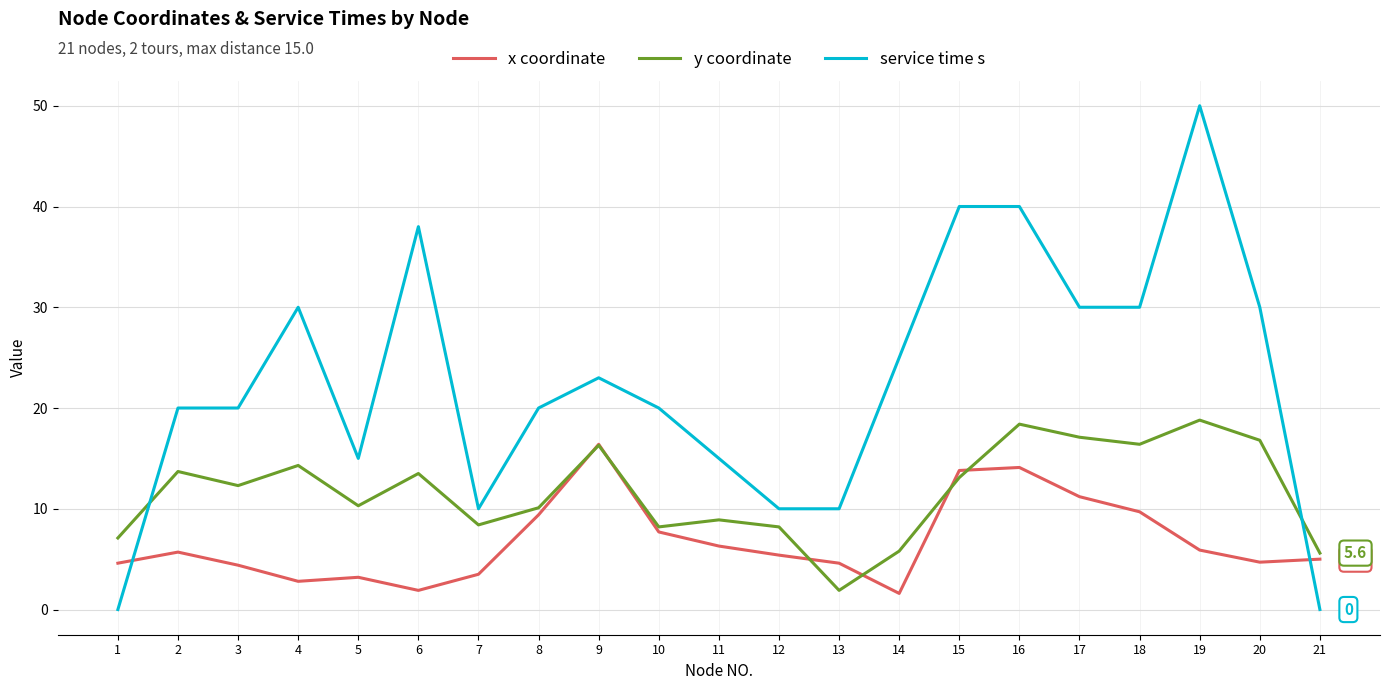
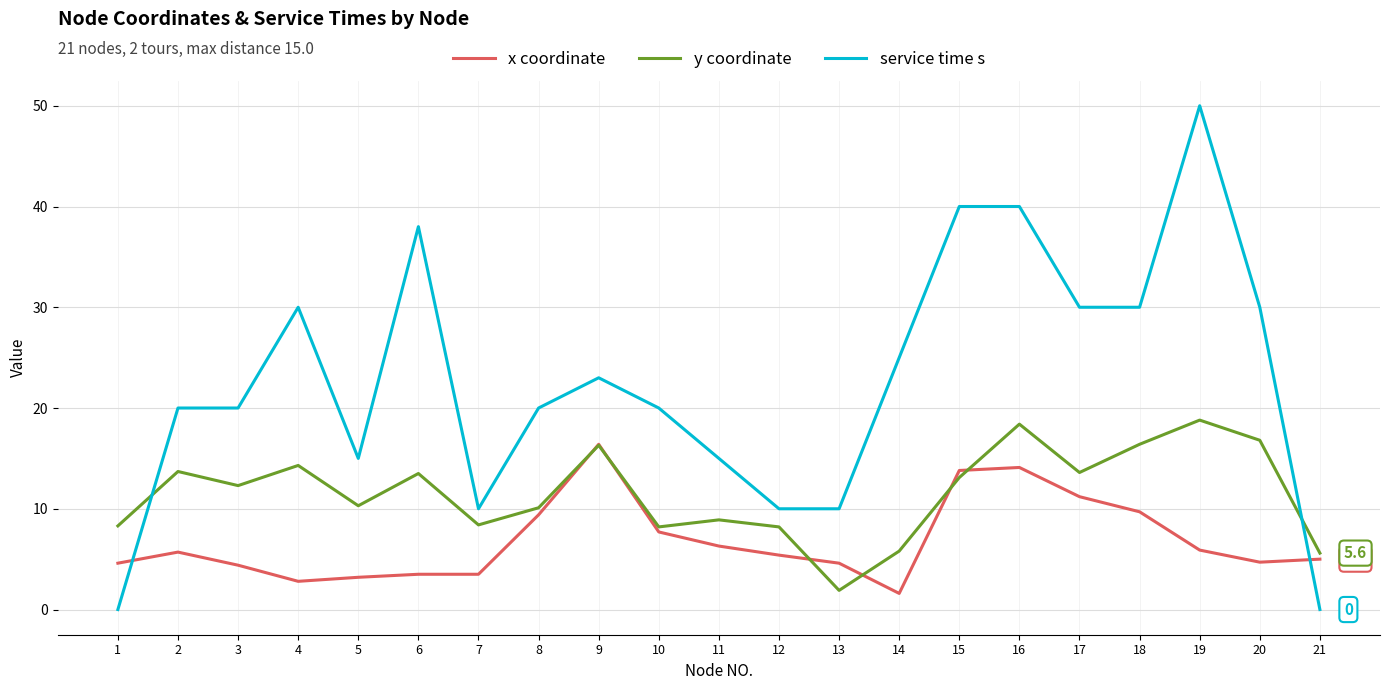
  {
    "x coordinate": {
      "1": 4.6,
      "2": 5.7,
      "3": 4.4,
      "4": 2.8,
      "5": 3.2,
-     "6": 1.9,
+     "6": 3.5,
      "7": 3.5,
      "8": 9.4,
      "10": 7.7,
      "11": 6.3,
      "12": 5.4,
      "13": 4.6,
      "14": 1.6,
      "15": 13.8,
      "16": 14.1,
      "17": 11.2,
      "18": 9.7,
      "19": 5.9,
      "20": 4.7
    },
    "y coordinate": {
-     "1": 7.1,
+     "1": 8.3,
      "2": 13.7,
      "3": 12.3,
      "4": 14.3,
      "5": 10.3,
      "6": 13.5,
      "7": 8.4,
      "8": 10.1,
      "10": 8.2,
      "11": 8.9,
      "12": 8.2,
      "13": 1.9,
      "14": 5.8,
      "15": 13.1,
      "16": 18.4,
-     "17": 17.1,
+     "17": 13.6,
      "18": 16.4,
      "19": 18.8,
      "20": 16.8
    },
    "service time s": {
      "1": 0.0,
      "2": 20.0,
      "3": 20.0,
      "4": 30.0,
      "5": 15.0,
      "6": 38.0,
      "7": 10.0,
      "8": 20.0,
      "9": 23.0,
      "10": 20.0,
      "11": 15.0,
      "12": 10.0,
      "13": 10.0,
      "14": 25.0,
      "15": 40.0,
      "16": 40.0,
      "17": 30.0,
      "18": 30.0,
      "19": 50.0,
      "20": 30.0
    }
  }
